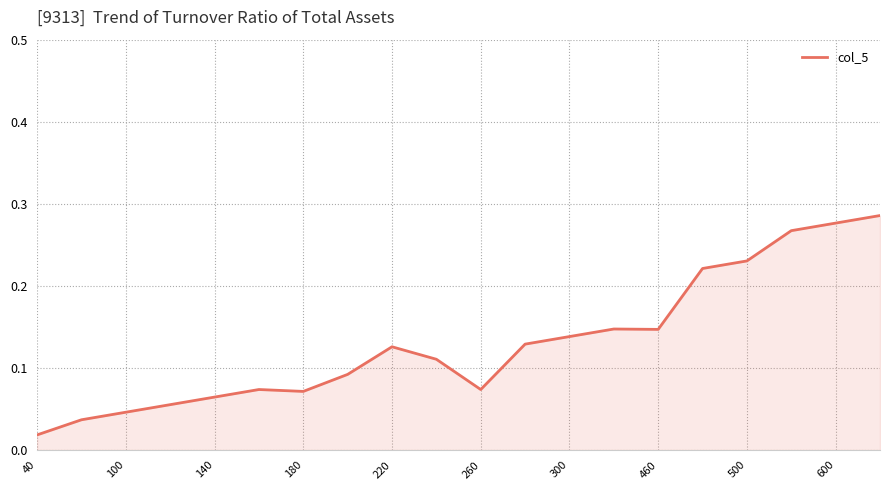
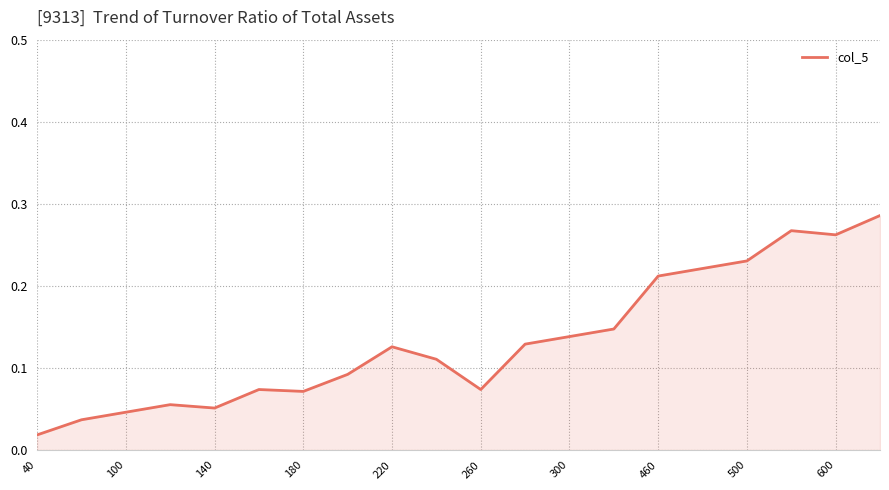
  {
    "40": 0.02,
    "100": 0.05,
-   "140": 0.06,
+   "140": 0.05,
    "180": 0.07,
    "220": 0.13,
    "260": 0.07,
    "300": 0.14,
-   "460": 0.15,
+   "460": 0.21,
    "500": 0.23,
-   "600": 0.28
+   "600": 0.26
  }
